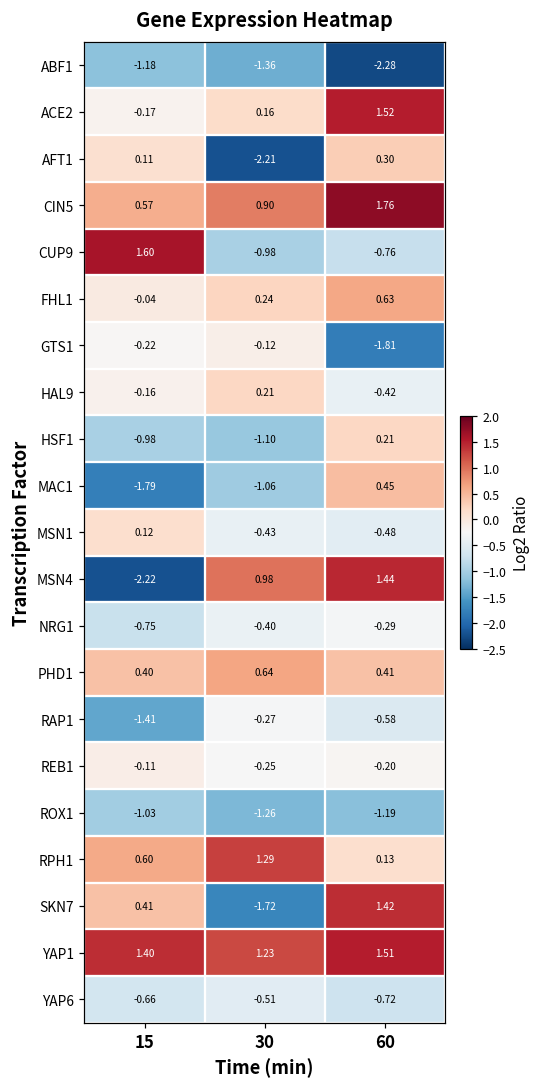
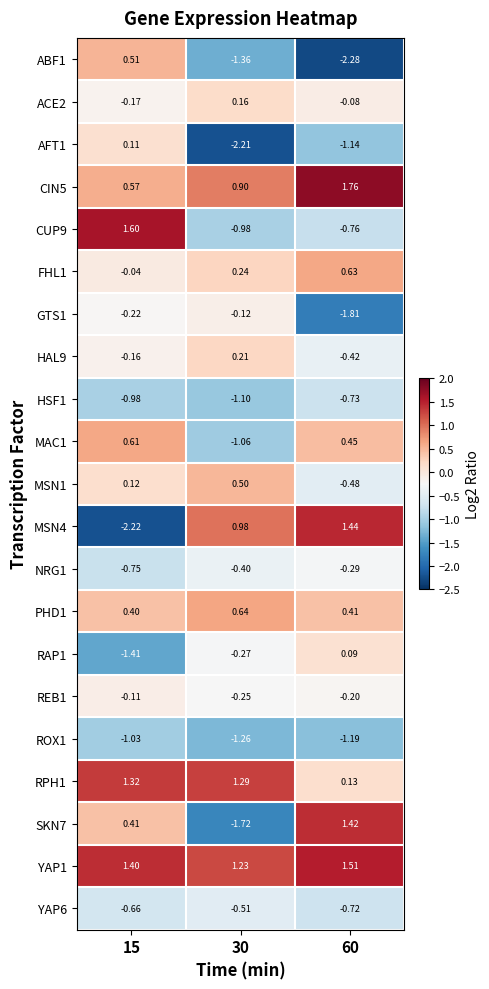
  {
    "ABF1": {
-     "15": -1.18,
+     "15": 0.51,
      "30": -1.36,
      "60": -2.28
    },
    "ACE2": {
      "15": -0.17,
      "30": 0.16,
-     "60": 1.52
+     "60": -0.08
    },
    "AFT1": {
      "15": 0.11,
      "30": -2.21,
-     "60": 0.30
+     "60": -1.14
    },
    "CIN5": {
      "15": 0.57,
      "30": 0.90,
      "60": 1.76
    },
    "CUP9": {
      "15": 1.60,
      "30": -0.98,
      "60": -0.76
    },
    "FHL1": {
      "15": -0.04,
      "30": 0.24,
      "60": 0.63
    },
    "GTS1": {
      "15": -0.22,
      "30": -0.12,
      "60": -1.81
    },
    "HAL9": {
      "15": -0.16,
      "30": 0.21,
      "60": -0.42
    },
    "HSF1": {
      "15": -0.98,
      "30": -1.10,
-     "60": 0.21
+     "60": -0.73
    },
    "MAC1": {
-     "15": -1.79,
+     "15": 0.61,
      "30": -1.06,
      "60": 0.45
    },
    "MSN1": {
      "15": 0.12,
-     "30": -0.43,
+     "30": 0.50,
      "60": -0.48
    },
    "MSN4": {
      "15": -2.22,
      "30": 0.98,
      "60": 1.44
    },
    "NRG1": {
      "15": -0.75,
      "30": -0.40,
      "60": -0.29
    },
    "PHD1": {
      "15": 0.40,
      "30": 0.64,
      "60": 0.41
    },
    "RAP1": {
      "15": -1.41,
      "30": -0.27,
-     "60": -0.58
+     "60": 0.09
    },
    "REB1": {
      "15": -0.11,
      "30": -0.25,
      "60": -0.20
    },
    "ROX1": {
      "15": -1.03,
      "30": -1.26,
      "60": -1.19
    },
    "RPH1": {
-     "15": 0.60,
+     "15": 1.32,
      "30": 1.29,
      "60": 0.13
    },
    "SKN7": {
      "15": 0.41,
      "30": -1.72,
      "60": 1.42
    },
    "YAP1": {
      "15": 1.40,
      "30": 1.23,
      "60": 1.51
    },
    "YAP6": {
      "15": -0.66,
      "30": -0.51,
      "60": -0.72
    }
  }
